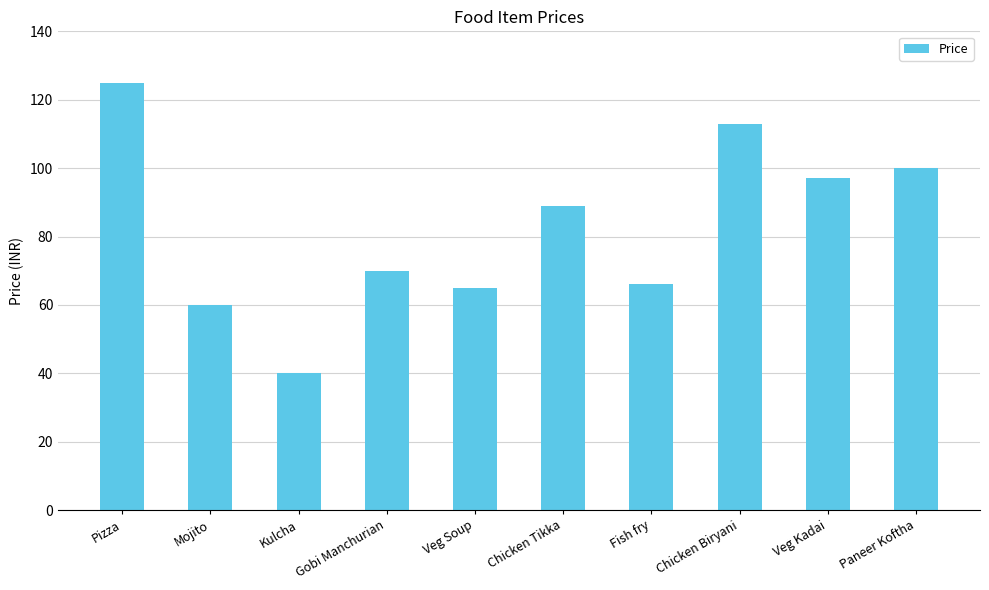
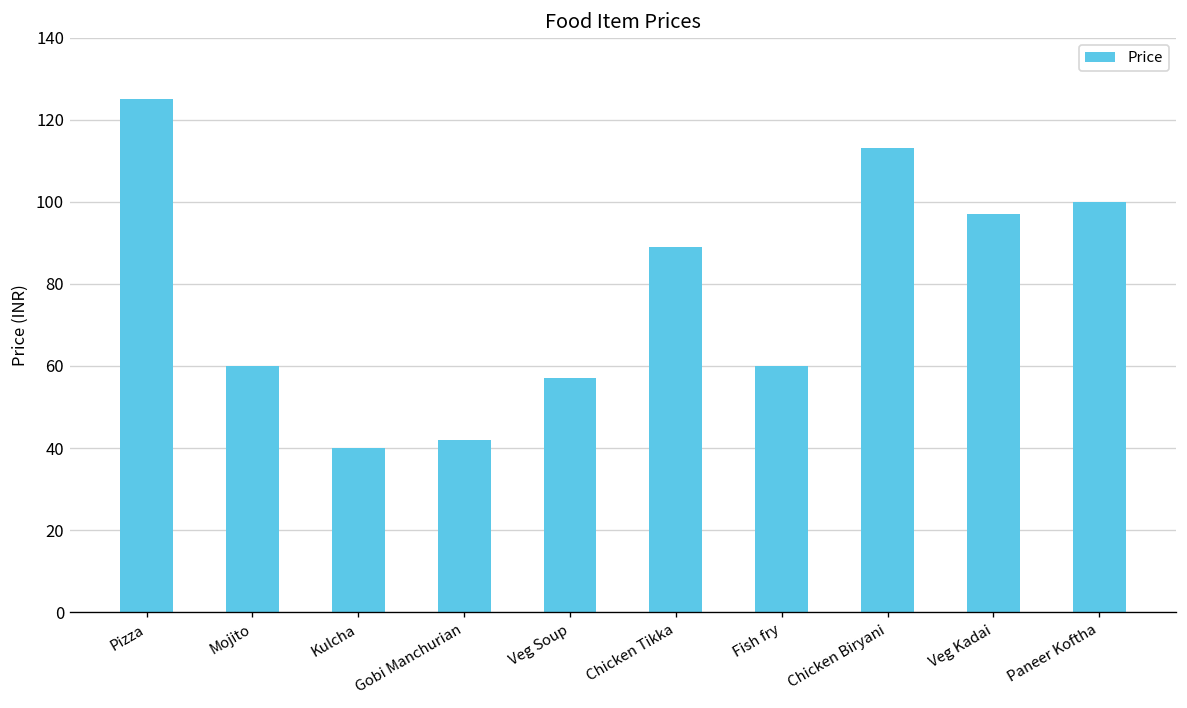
  {
    "Pizza": 125,
    "Mojito": 60,
    "Kulcha": 40,
-   "Gobi Manchurian": 70,
-   "Veg Soup": 65,
+   "Gobi Manchurian": 42,
+   "Veg Soup": 57,
    "Chicken Tikka": 89,
-   "Fish fry": 66,
+   "Fish fry": 60,
    "Chicken Biryani": 113,
    "Veg Kadai": 97,
    "Paneer Koftha": 100
  }
